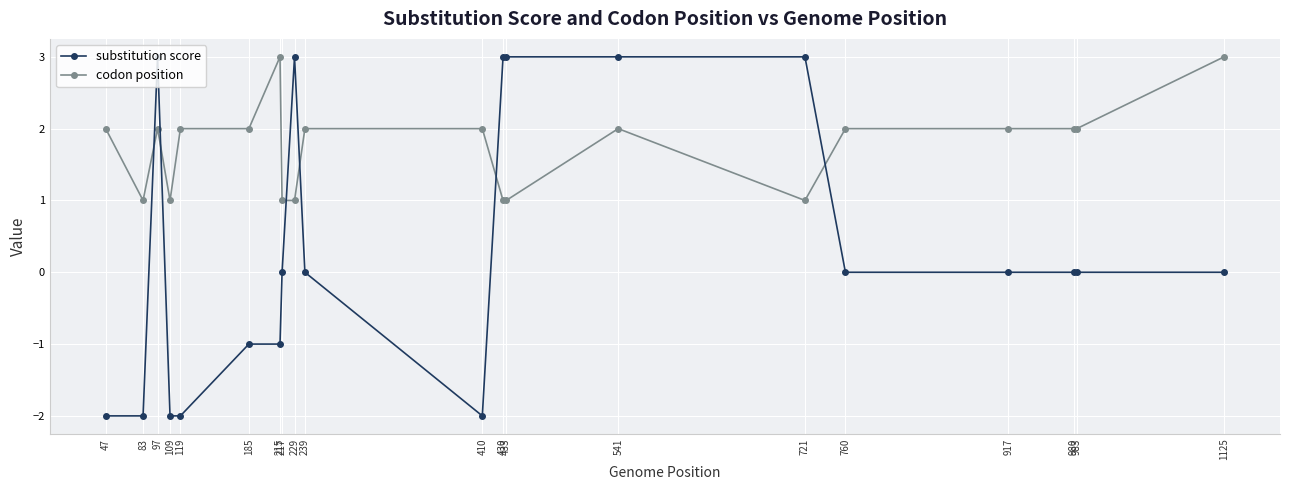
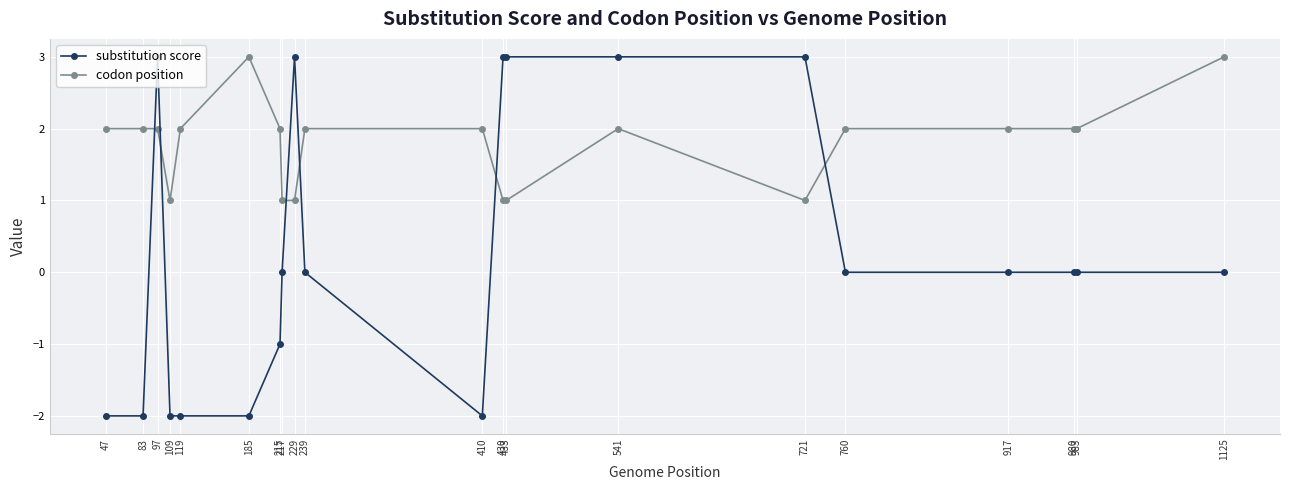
  {
    "substitution score": {
      "47": -2,
      "83": -2,
      "109": -2,
      "119": -2,
-     "185": -1,
+     "185": -2,
      "215": -1,
      "217": 0,
      "229": 3,
      "239": 0,
      "410": -2,
      "430": 3,
      "433": 3,
      "541": 3,
      "721": 3,
      "760": 0,
      "917": 0,
      "980": 0,
      "983": 0,
      "1125": 0
    },
    "codon position": {
      "47": 2,
-     "83": 1,
+     "83": 2,
      "97": 2,
      "109": 1,
      "119": 2,
-     "185": 2,
-     "215": 3,
+     "185": 3,
+     "215": 2,
      "217": 1,
      "229": 1,
      "239": 2,
      "410": 2,
      "430": 1,
      "433": 1,
      "541": 2,
      "721": 1,
      "760": 2,
      "917": 2,
      "980": 2,
      "983": 2,
      "1125": 3
    }
  }
